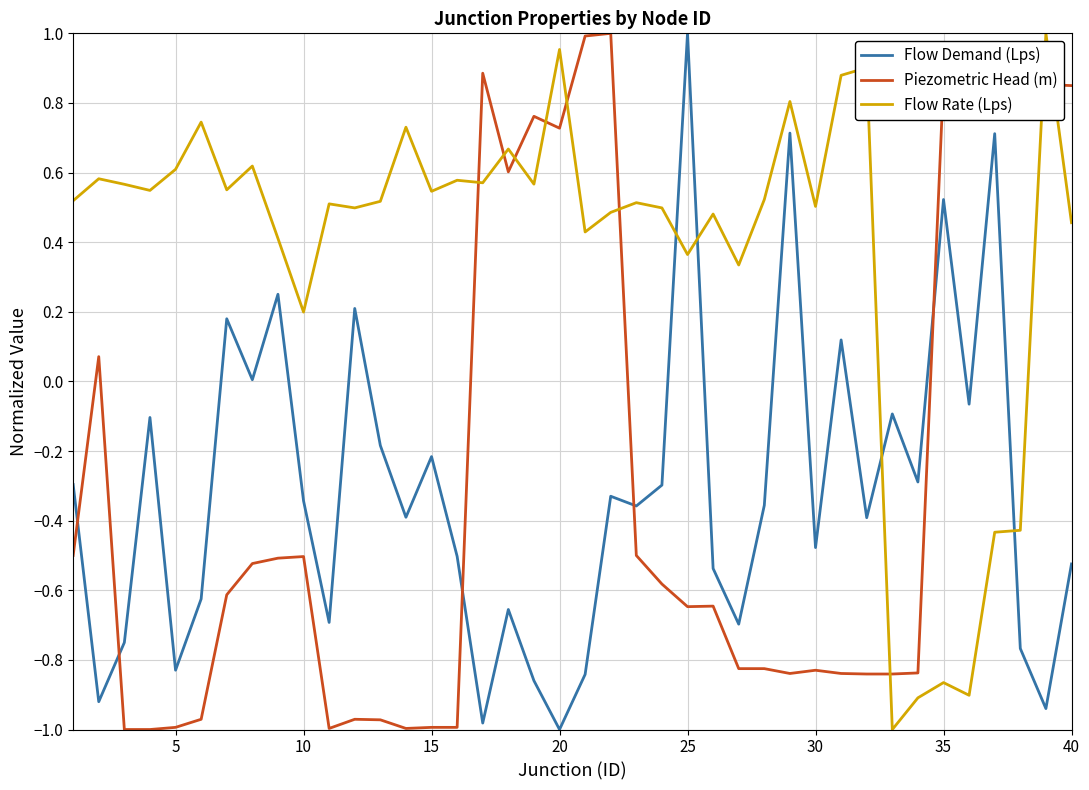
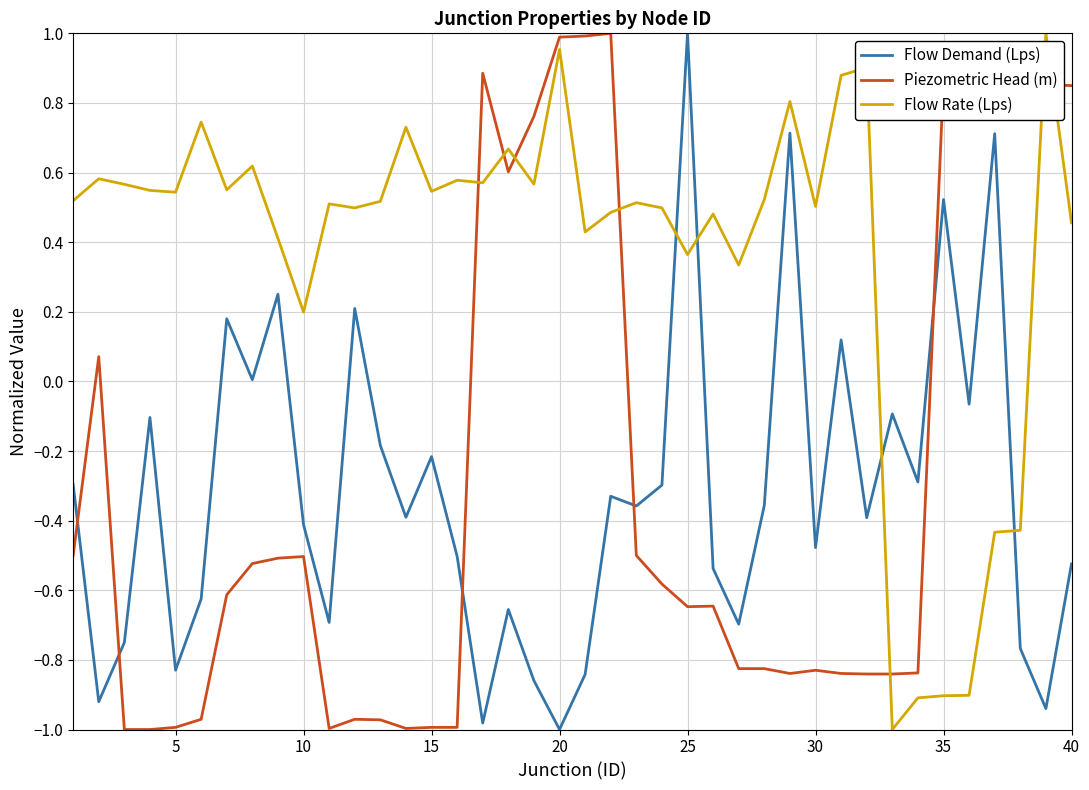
  {
    "Flow Demand (Lps)": {
      "5": -0.83,
-     "10": -0.34,
+     "10": -0.41,
      "15": -0.22,
      "20": -1.00,
      "25": 1.00,
      "30": -0.48,
      "35": 0.52,
      "40": -0.52
    },
    "Piezometric Head (m)": {
      "5": -0.99,
      "10": -0.50,
      "15": -0.99,
-     "20": 0.73,
+     "20": 0.99,
      "25": -0.65,
      "30": -0.83,
      "40": 0.85
    },
    "Flow Rate (Lps)": {
-     "5": 0.61,
+     "5": 0.54,
      "10": 0.20,
      "15": 0.55,
      "20": 0.95,
      "25": 0.36,
      "30": 0.50,
-     "35": -0.87,
+     "35": -0.90,
      "40": 0.46
    }
  }
